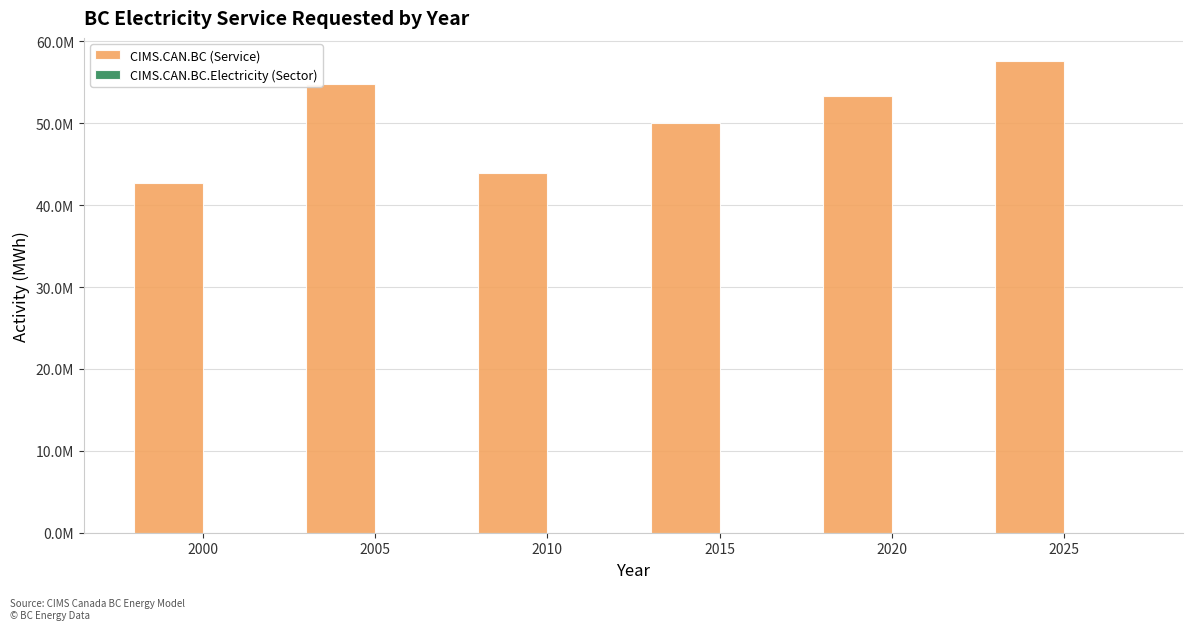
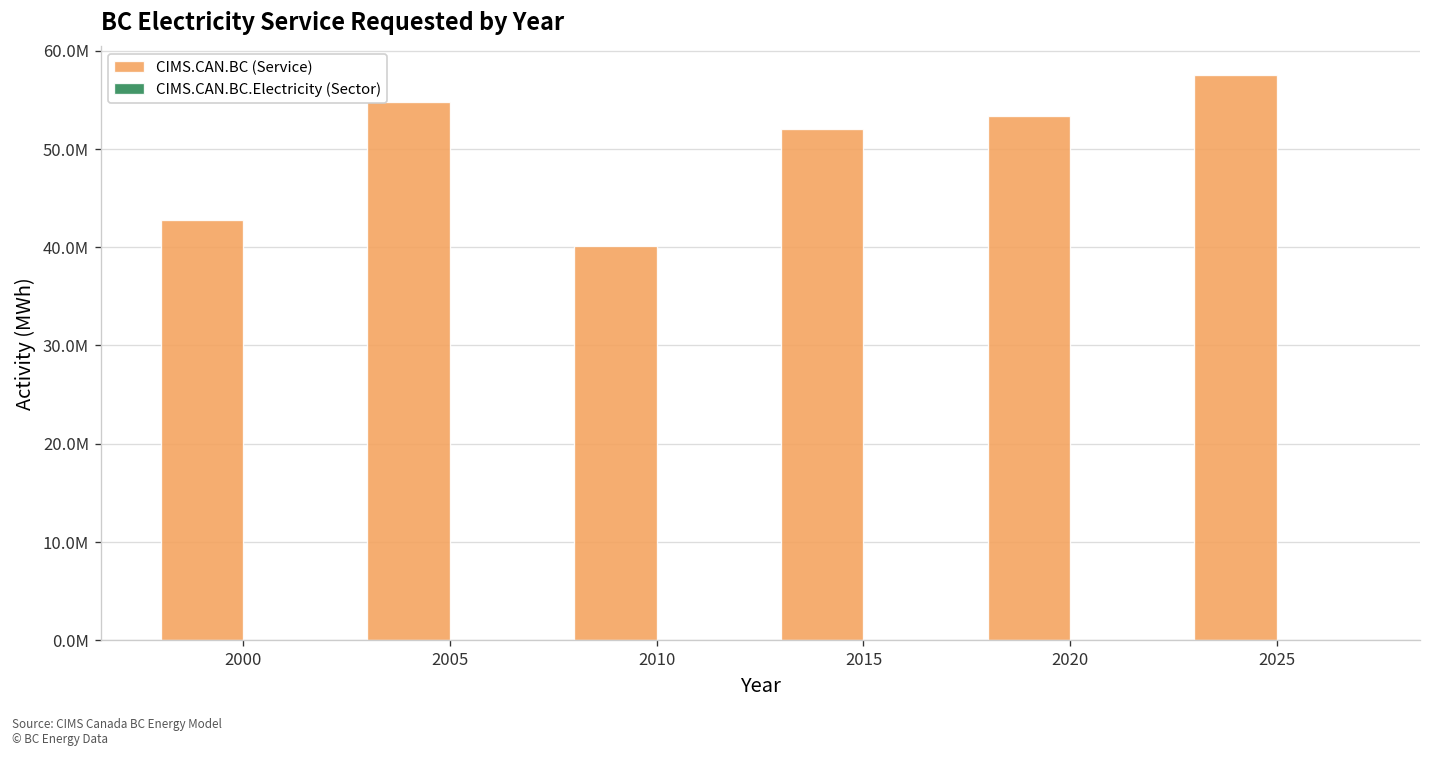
  {
    "CIMS.CAN.BC (Service)": {
      "2000": 43000000,
      "2005": 55000000,
-     "2010": 44000000,
-     "2015": 50000000,
+     "2010": 40000000,
+     "2015": 52000000,
      "2020": 53000000,
      "2025": 58000000
    },
    "CIMS.CAN.BC.Electricity (Sector)": {
      "2000": 0,
      "2005": 0,
      "2010": 0,
      "2015": 0,
      "2020": 0,
      "2025": 0
    }
  }
